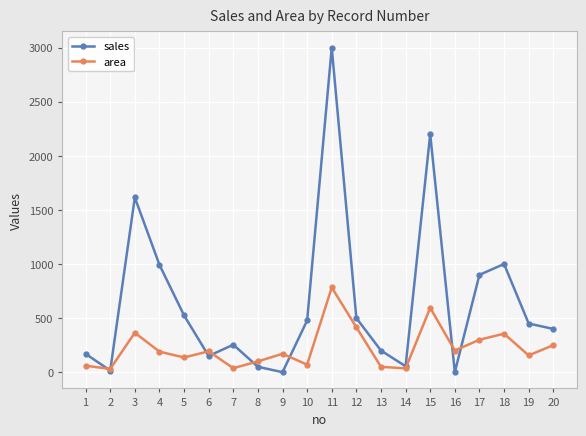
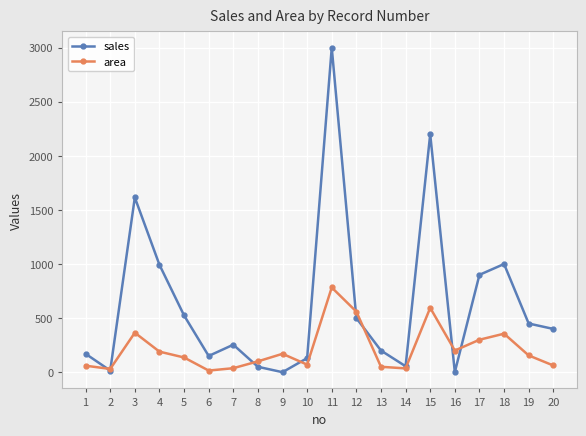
  {
    "sales": {
      "1": 170,
      "3": 1620,
      "4": 990,
      "5": 530,
      "6": 150,
      "7": 250,
      "8": 50,
      "9": 0,
-     "10": 480,
+     "10": 130,
      "11": 3000,
      "12": 500,
      "13": 200,
      "15": 2200,
      "16": 0,
      "17": 900,
      "18": 1000,
      "19": 450,
      "20": 400
    },
    "area": {
      "1": 60,
      "3": 370,
      "4": 190,
      "5": 140,
-     "6": 190,
+     "6": 20,
      "7": 40,
      "8": 100,
      "9": 170,
      "10": 70,
      "11": 780,
-     "12": 420,
+     "12": 560,
      "13": 50,
      "15": 600,
      "16": 200,
      "17": 300,
      "18": 360,
      "19": 160,
-     "20": 250
+     "20": 60
    }
  }
